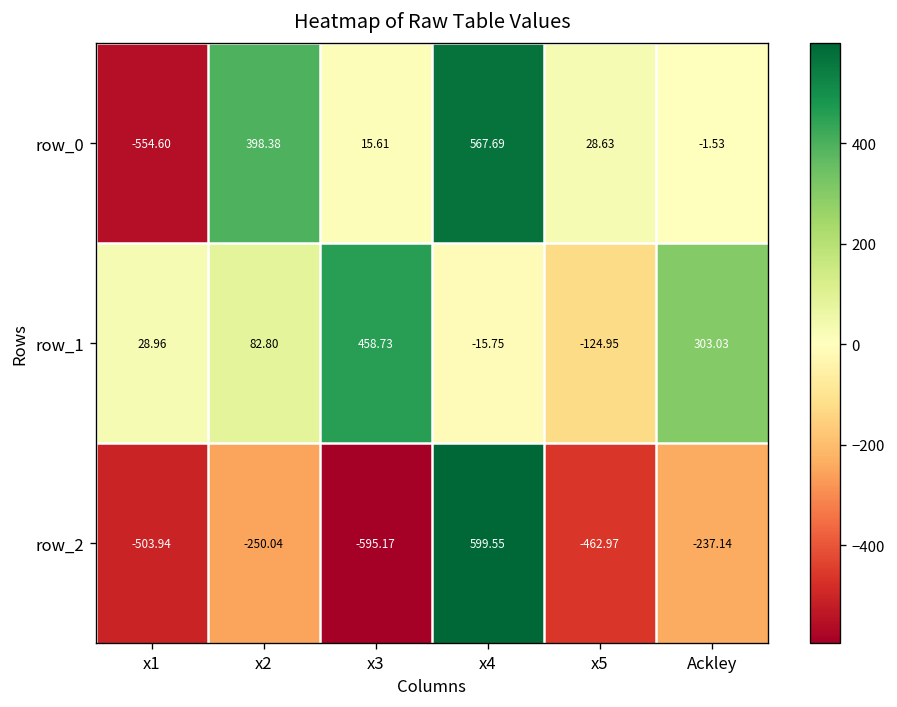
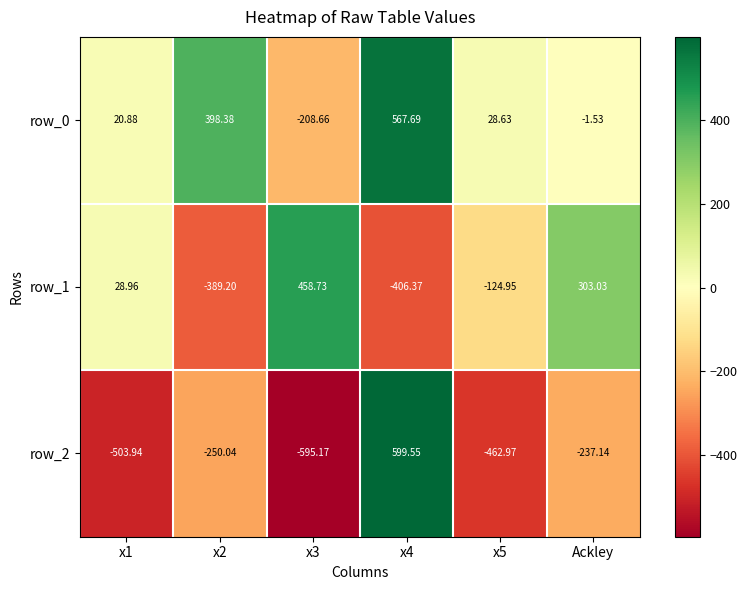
  {
    "row_0": {
-     "x1": -554.60,
+     "x1": 20.88,
      "x2": 398.38,
-     "x3": 15.61,
+     "x3": -208.66,
      "x4": 567.69,
      "x5": 28.63,
      "Ackley": -1.53
    },
    "row_1": {
      "x1": 28.96,
-     "x2": 82.80,
+     "x2": -389.20,
      "x3": 458.73,
-     "x4": -15.75,
+     "x4": -406.37,
      "x5": -124.95,
      "Ackley": 303.03
    },
    "row_2": {
      "x1": -503.94,
      "x2": -250.04,
      "x3": -595.17,
      "x4": 599.55,
      "x5": -462.97,
      "Ackley": -237.14
    }
  }
